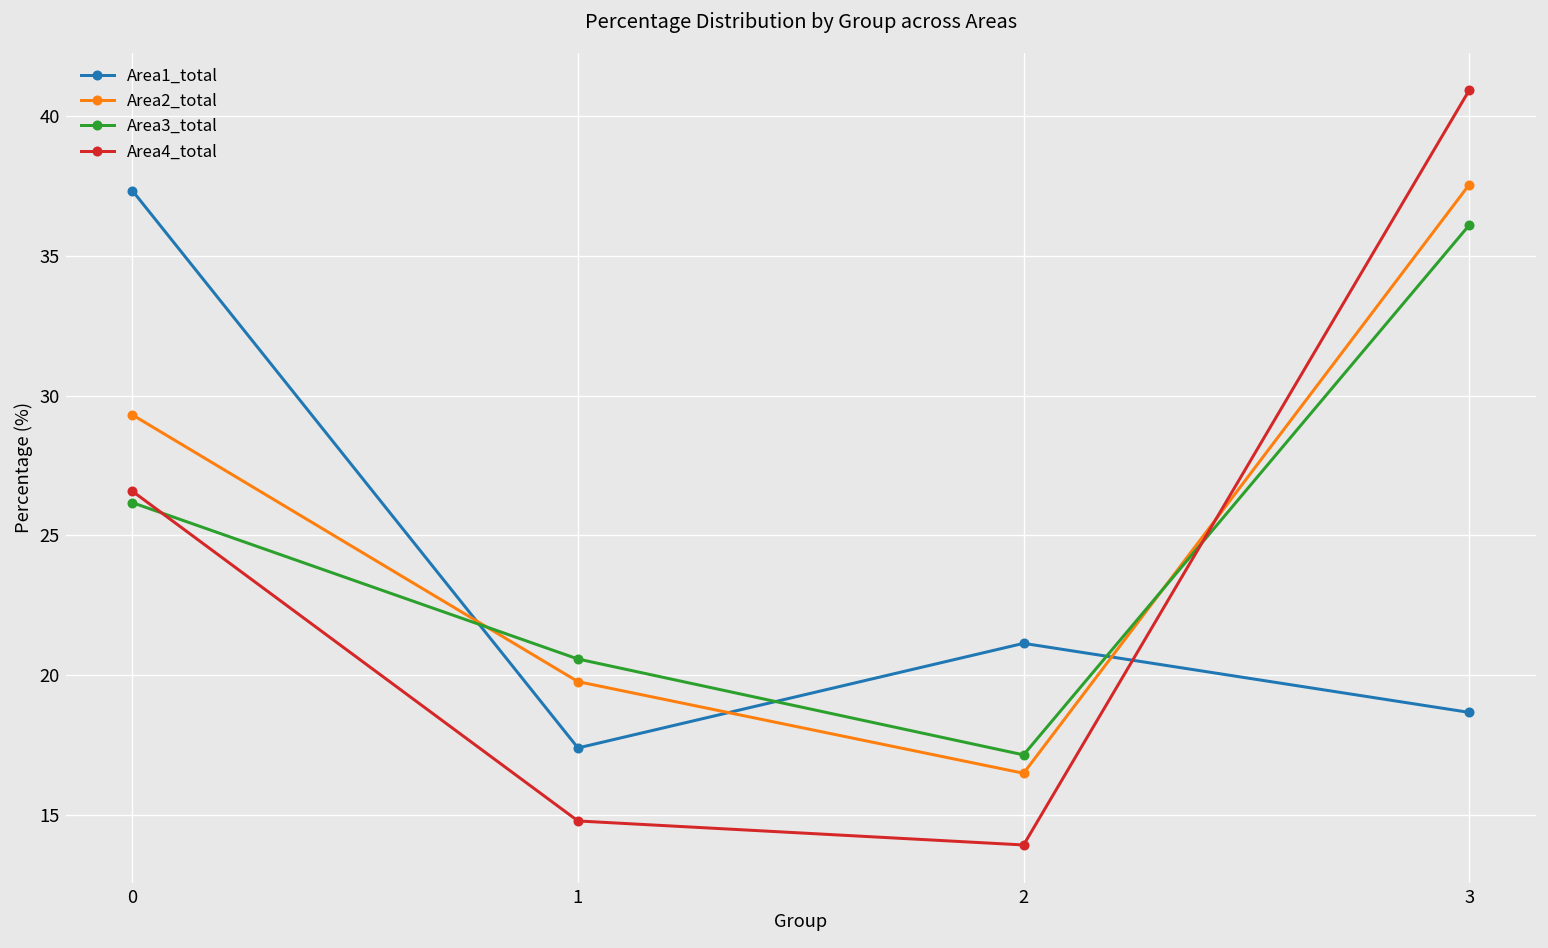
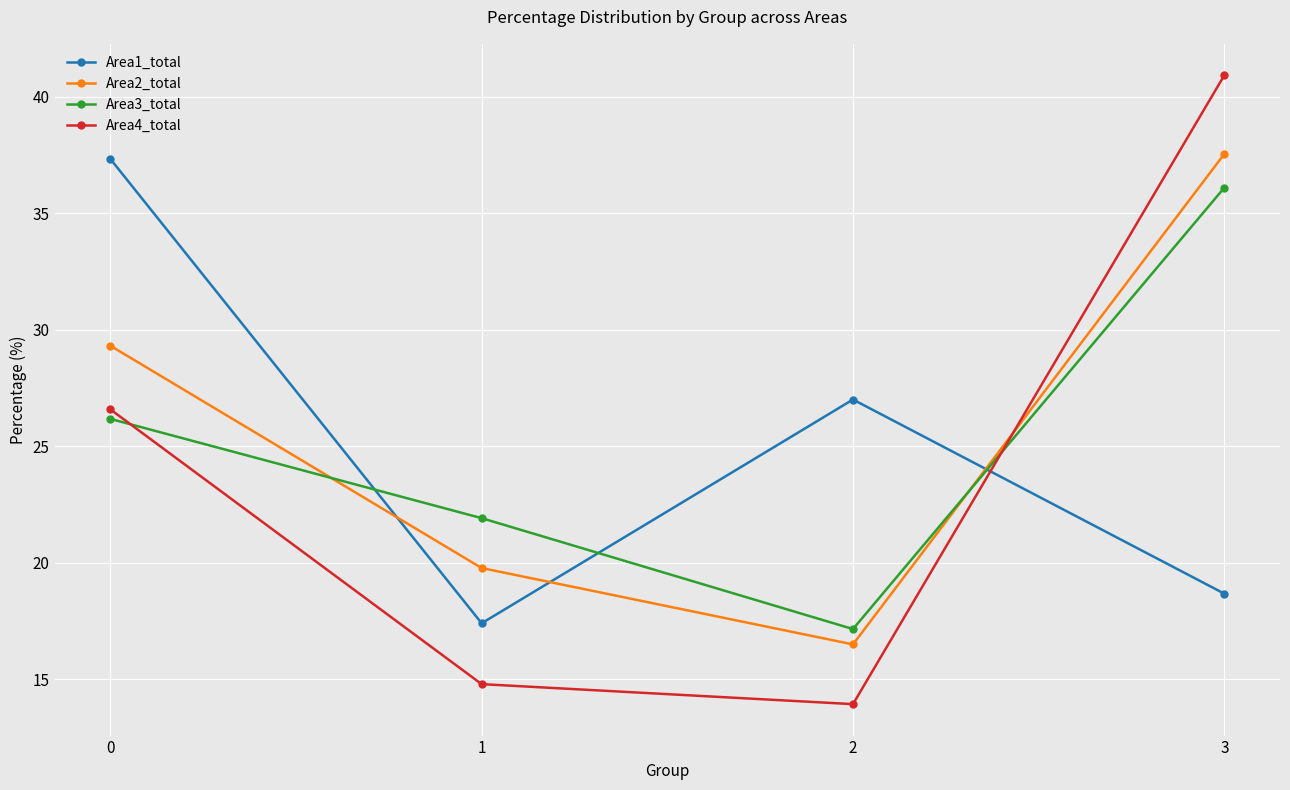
  {
    "Area1_total": {
      "0": 37.3,
      "1": 17.4,
-     "2": 21.1,
+     "2": 27.0,
      "3": 18.7
    },
    "Area2_total": {
      "0": 29.3,
      "1": 19.8,
      "2": 16.5,
      "3": 37.6
    },
    "Area3_total": {
      "0": 26.2,
-     "1": 20.6,
+     "1": 21.9,
      "2": 17.1,
      "3": 36.1
    },
    "Area4_total": {
      "0": 26.6,
      "1": 14.8,
      "2": 13.9,
      "3": 40.9
    }
  }
